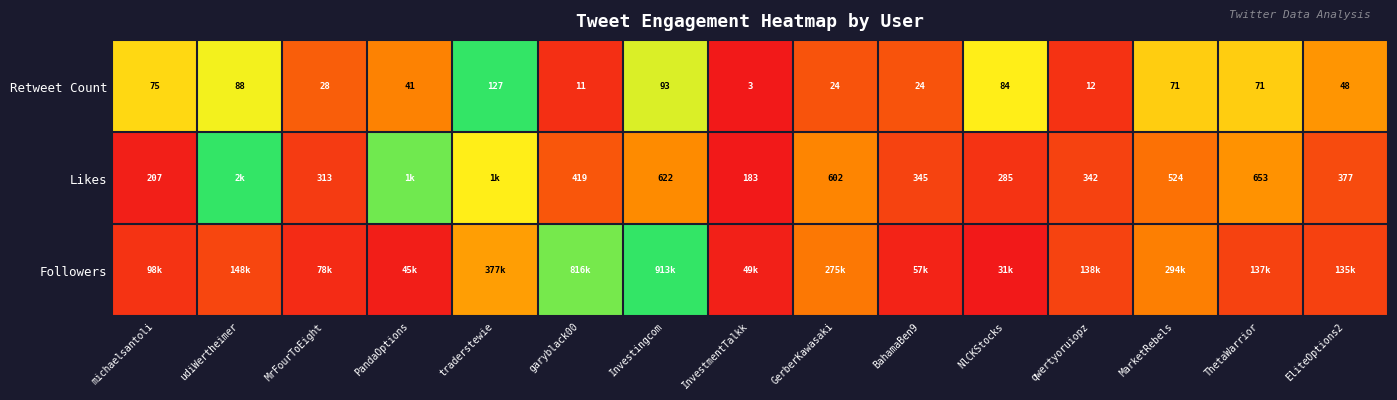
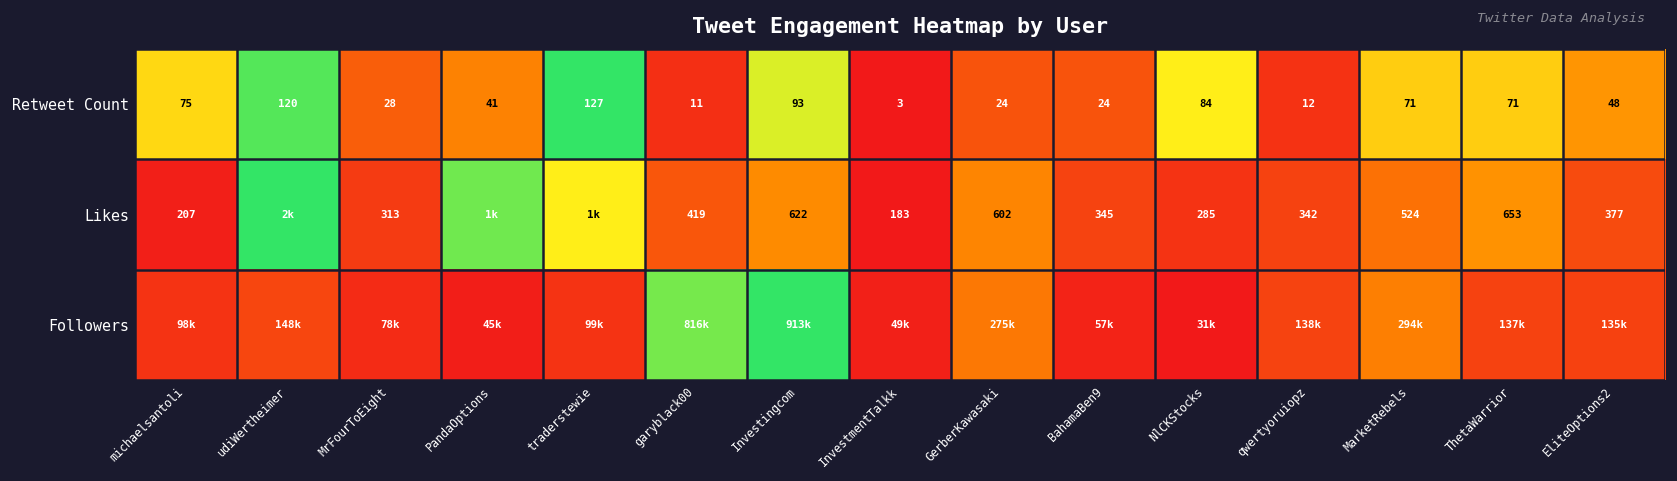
  {
    "Retweet Count": {
      "michaelsantoli": "75",
-     "udiWertheimer": "88",
+     "udiWertheimer": "120",
      "MrFourToEight": "28",
      "PandaOptions": "41",
      "traderstewie": "127",
      "garyblack00": "11",
      "Investingcom": "93",
      "InvestmentTalkk": "3",
      "GerberKawasaki": "24",
      "BahamaBen9": "24",
      "NlCKStocks": "84",
      "qwertyoruiopz": "12",
      "MarketRebels": "71",
      "ThetaWarrior": "71",
      "EliteOptions2": "48"
    },
    "Likes": {
      "michaelsantoli": "207",
      "udiWertheimer": "2k",
      "MrFourToEight": "313",
      "PandaOptions": "1k",
      "traderstewie": "1k",
      "garyblack00": "419",
      "Investingcom": "622",
      "InvestmentTalkk": "183",
      "GerberKawasaki": "602",
      "BahamaBen9": "345",
      "NlCKStocks": "285",
      "qwertyoruiopz": "342",
      "MarketRebels": "524",
      "ThetaWarrior": "653",
      "EliteOptions2": "377"
    },
    "Followers": {
      "michaelsantoli": "98k",
      "udiWertheimer": "148k",
      "MrFourToEight": "78k",
      "PandaOptions": "45k",
-     "traderstewie": "377k",
+     "traderstewie": "99k",
      "garyblack00": "816k",
      "Investingcom": "913k",
      "InvestmentTalkk": "49k",
      "GerberKawasaki": "275k",
      "BahamaBen9": "57k",
      "NlCKStocks": "31k",
      "qwertyoruiopz": "138k",
      "MarketRebels": "294k",
      "ThetaWarrior": "137k",
      "EliteOptions2": "135k"
    }
  }
